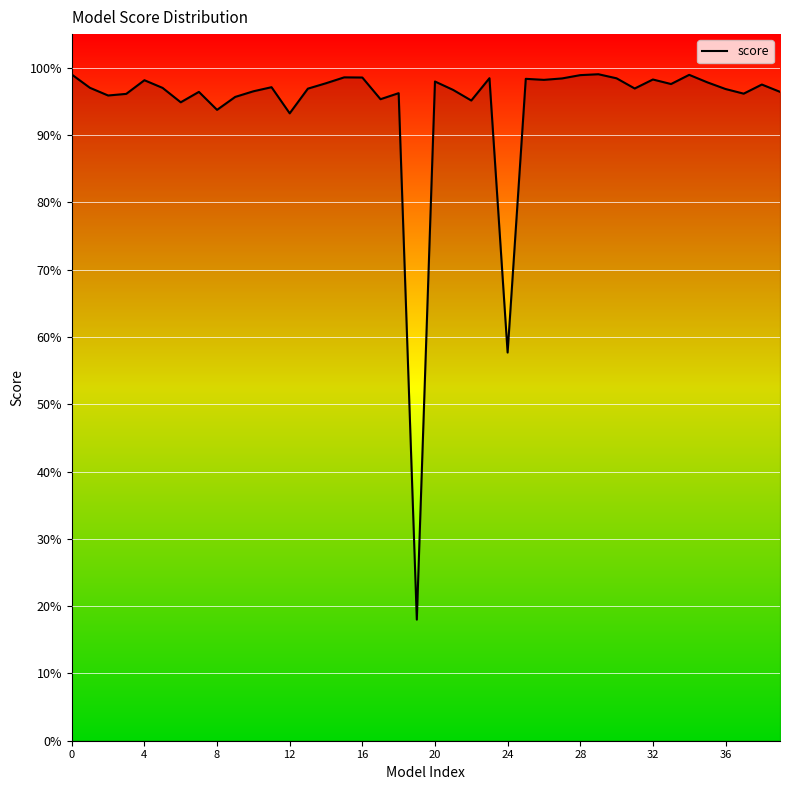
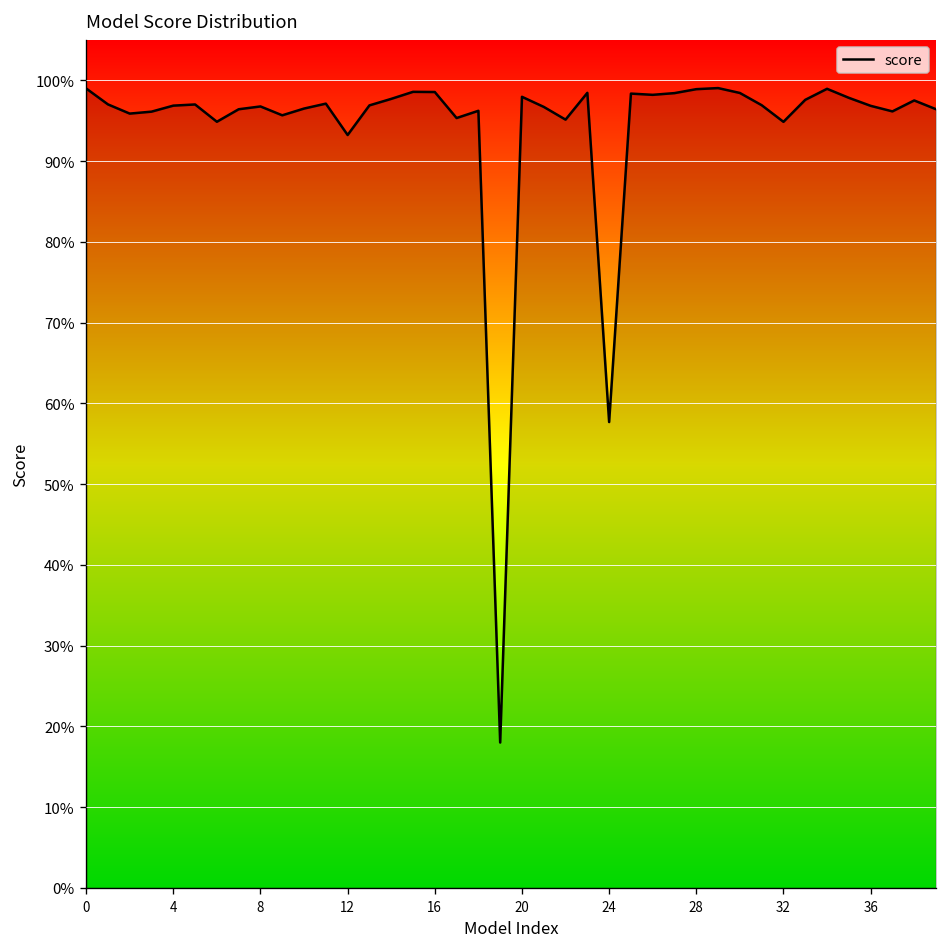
  {
    "0": "99%",
-   "4": "98%",
-   "8": "94%",
+   "4": "97%",
+   "8": "97%",
    "12": "93%",
    "16": "99%",
    "20": "98%",
    "24": "58%",
    "28": "99%",
-   "32": "98%",
+   "32": "95%",
    "36": "97%"
  }
